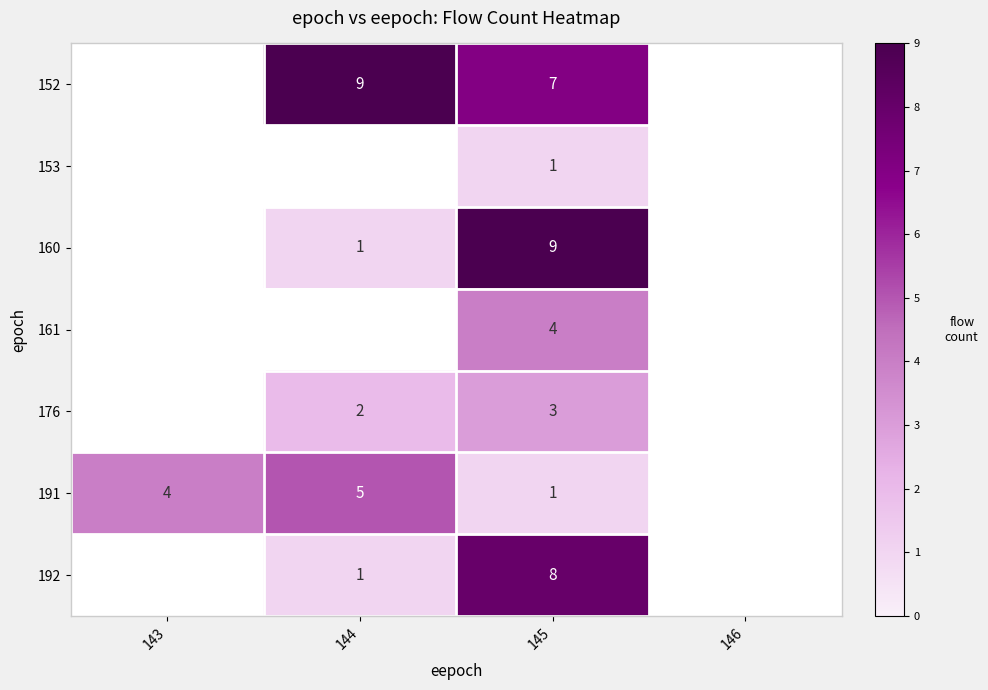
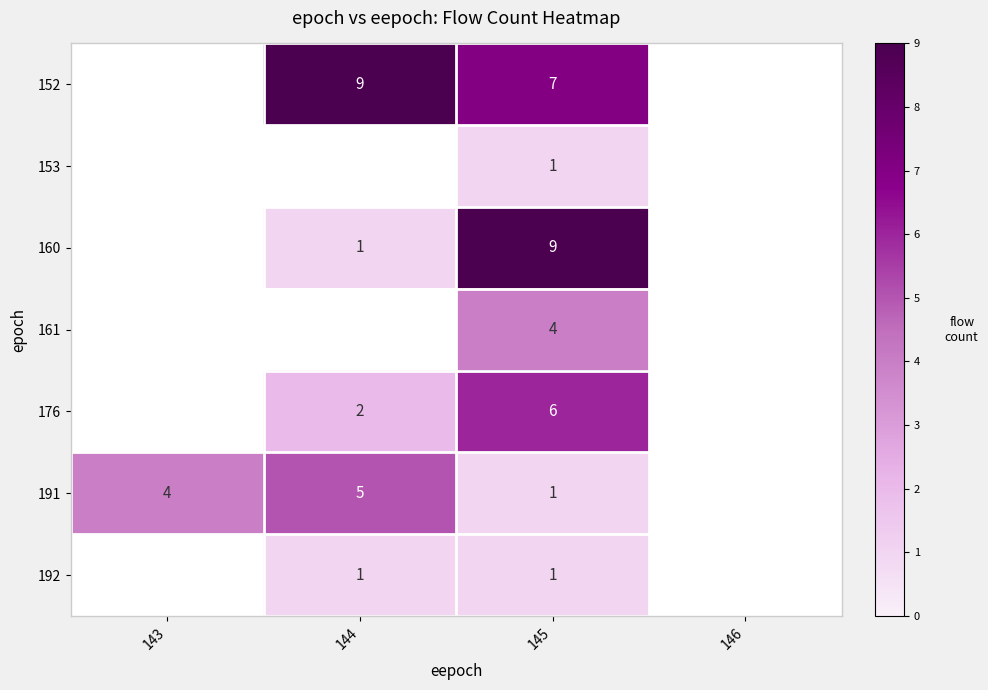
  {
    "152": {
      "144": 9,
      "145": 7
    },
    "153": {
      "145": 1
    },
    "160": {
      "144": 1,
      "145": 9
    },
    "161": {
      "145": 4
    },
    "176": {
      "144": 2,
-     "145": 3
+     "145": 6
    },
    "191": {
      "143": 4,
      "144": 5,
      "145": 1
    },
    "192": {
      "144": 1,
-     "145": 8
+     "145": 1
    }
  }
